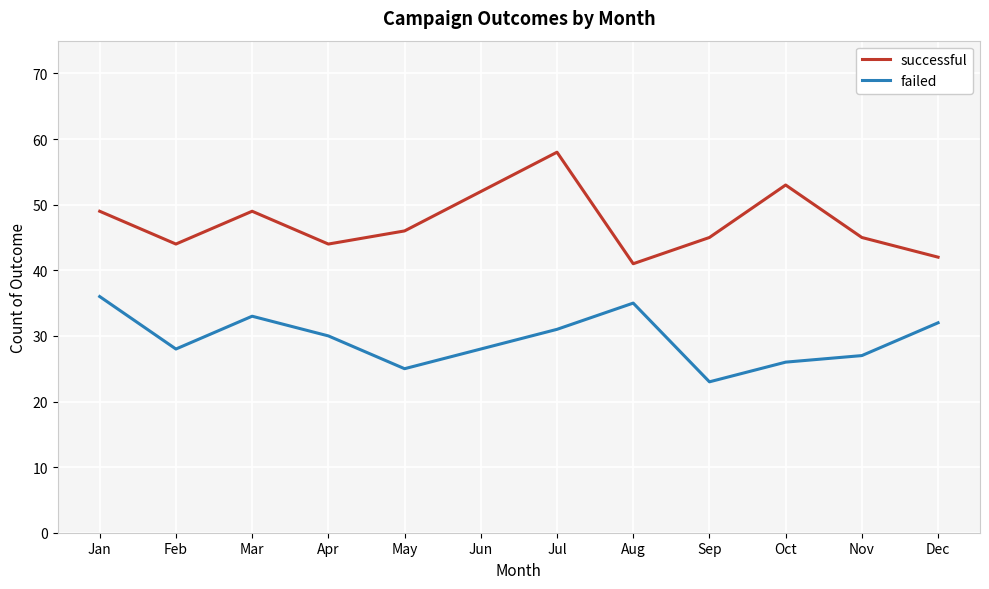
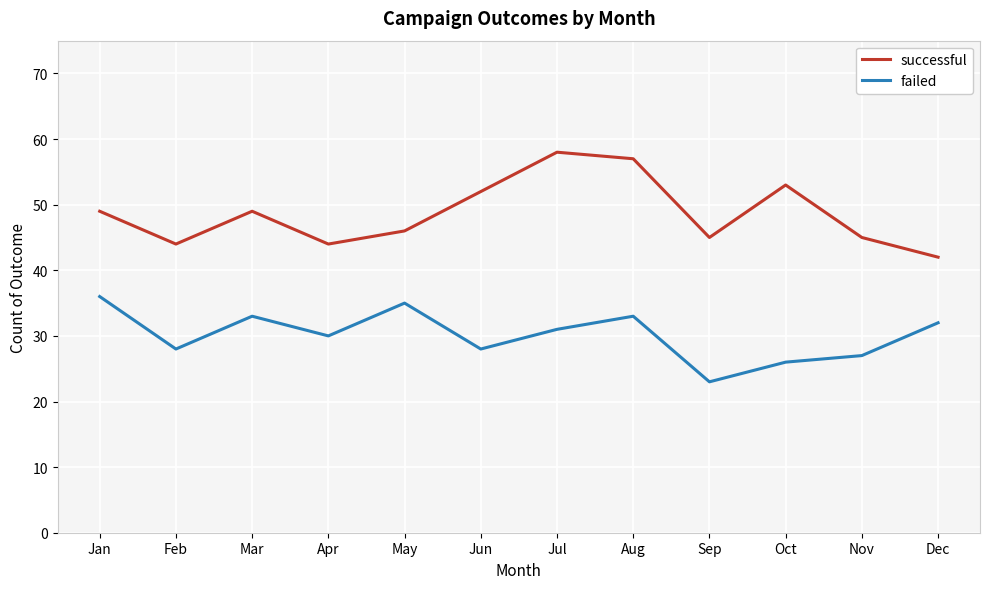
  {
    "successful": {
      "Jan": 49,
      "Feb": 44,
      "Mar": 49,
      "Apr": 44,
      "May": 46,
      "Jun": 52,
      "Jul": 58,
-     "Aug": 41,
+     "Aug": 57,
      "Sep": 45,
      "Oct": 53,
      "Nov": 45,
      "Dec": 42
    },
    "failed": {
      "Jan": 36,
      "Feb": 28,
      "Mar": 33,
      "Apr": 30,
-     "May": 25,
+     "May": 35,
      "Jun": 28,
      "Jul": 31,
-     "Aug": 35,
+     "Aug": 33,
      "Sep": 23,
      "Oct": 26,
      "Nov": 27,
      "Dec": 32
    }
  }
